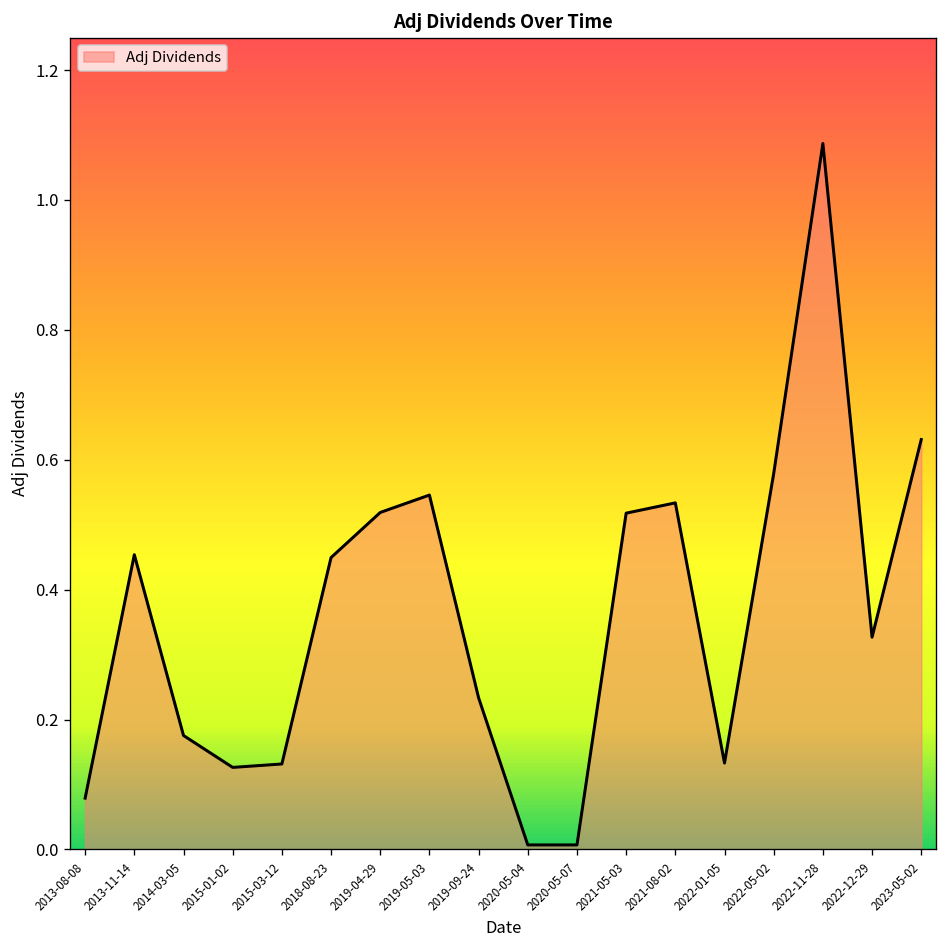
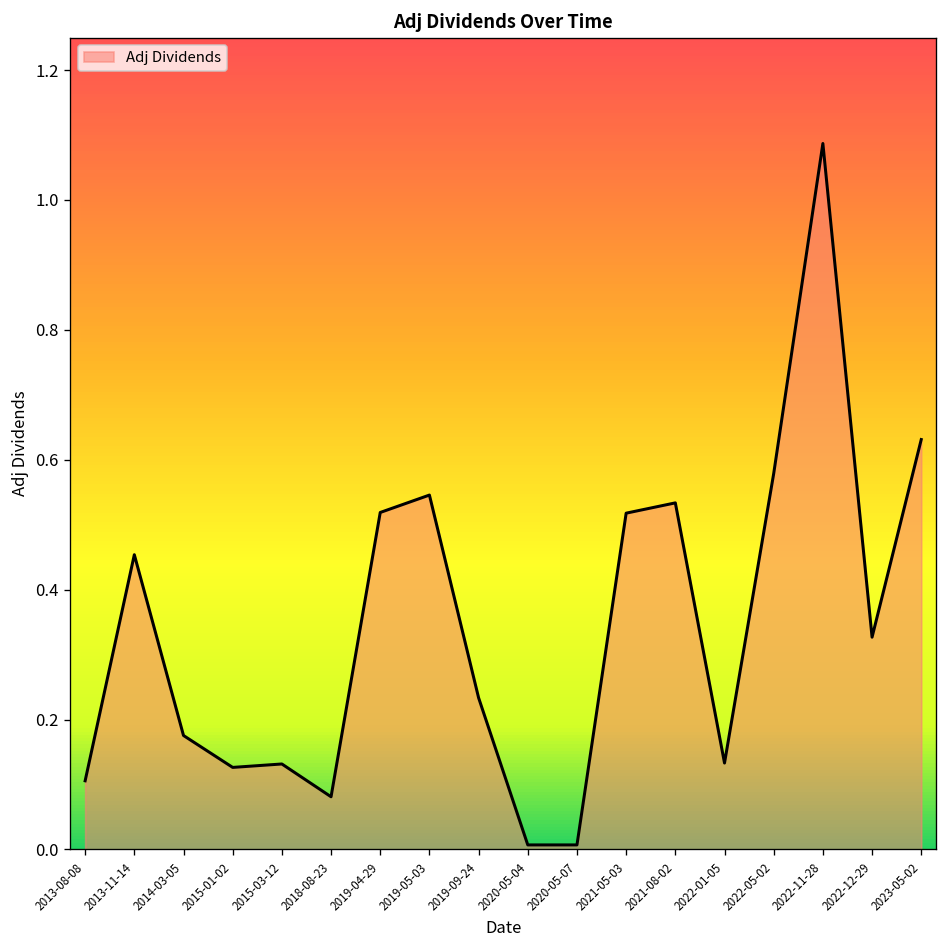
  {
-   "2013-08-08": 0.08,
+   "2013-08-08": 0.11,
    "2013-11-14": 0.45,
    "2014-03-05": 0.18,
    "2015-01-02": 0.13,
    "2015-03-12": 0.13,
-   "2018-08-23": 0.45,
+   "2018-08-23": 0.08,
    "2019-04-29": 0.52,
    "2019-05-03": 0.55,
    "2019-09-24": 0.23,
    "2020-05-04": 0.01,
    "2020-05-07": 0.01,
    "2021-05-03": 0.52,
    "2021-08-02": 0.53,
    "2022-01-05": 0.13,
    "2022-05-02": 0.58,
    "2022-11-28": 1.09,
    "2022-12-29": 0.33,
    "2023-05-02": 0.63
  }
